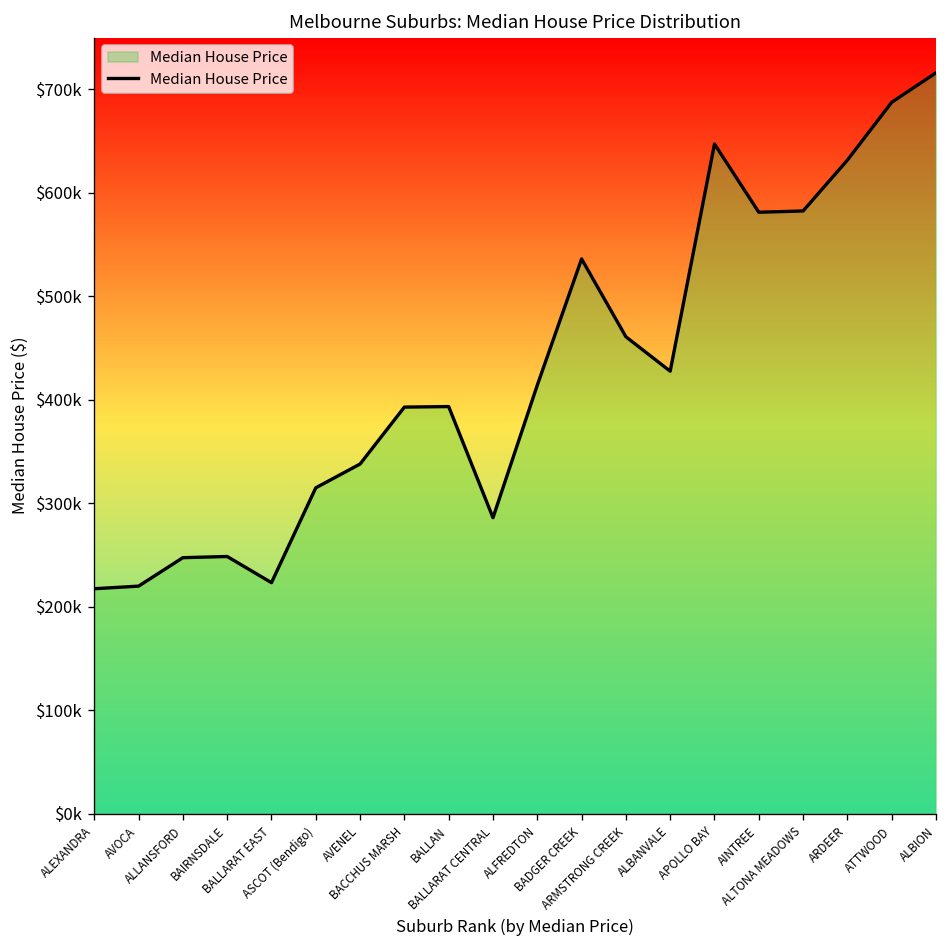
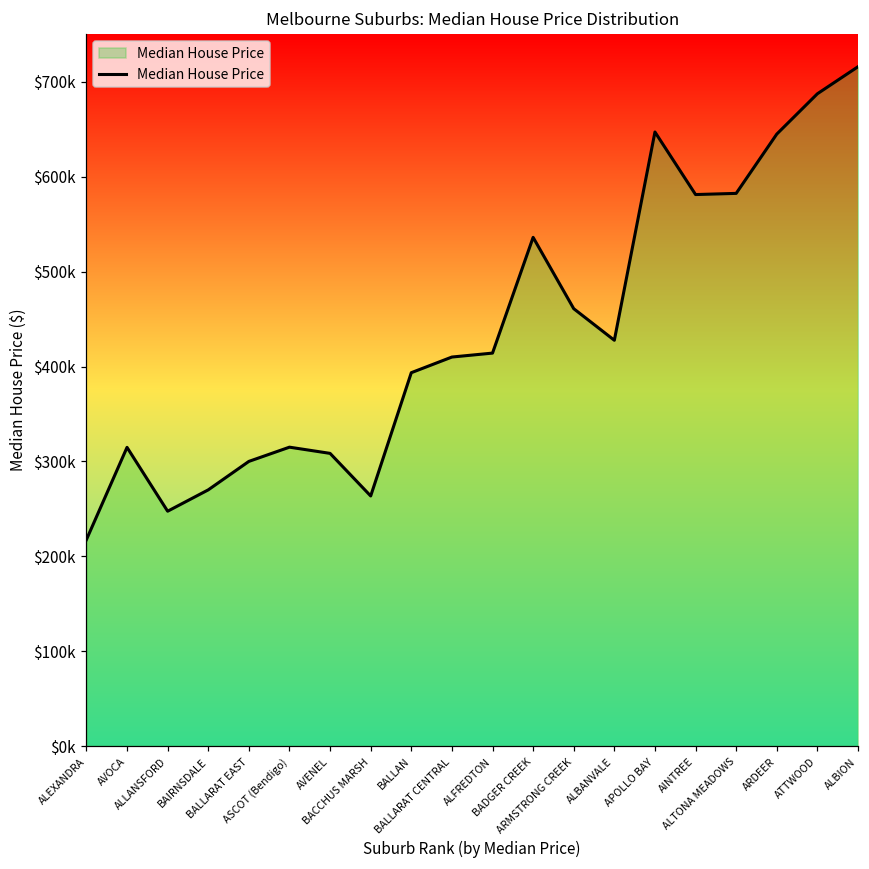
  {
    "ALEXANDRA": "$220000",
-   "AVOCA": "$220000",
+   "AVOCA": "$310000",
    "ALLANSFORD": "$250000",
-   "BAIRNSDALE": "$250000",
-   "BALLARAT EAST": "$220000",
+   "BAIRNSDALE": "$270000",
+   "BALLARAT EAST": "$300000",
    "ASCOT (Bendigo)": "$320000",
-   "AVENEL": "$340000",
-   "BACCHUS MARSH": "$390000",
+   "AVENEL": "$310000",
+   "BACCHUS MARSH": "$260000",
    "BALLAN": "$390000",
-   "BALLARAT CENTRAL": "$290000",
+   "BALLARAT CENTRAL": "$410000",
    "ALFREDTON": "$410000",
    "BADGER CREEK": "$540000",
    "ARMSTRONG CREEK": "$460000",
    "ALBANVALE": "$430000",
    "APOLLO BAY": "$650000",
    "AINTREE": "$580000",
    "ALTONA MEADOWS": "$580000",
-   "ARDEER": "$630000",
+   "ARDEER": "$650000",
    "ATTWOOD": "$690000",
    "ALBION": "$720000"
  }
